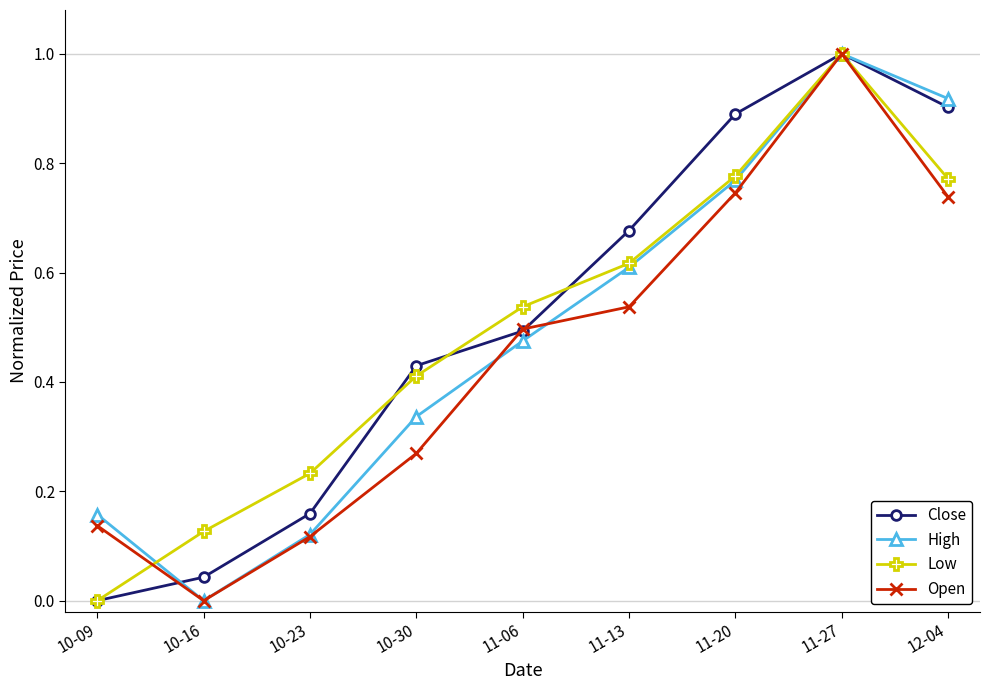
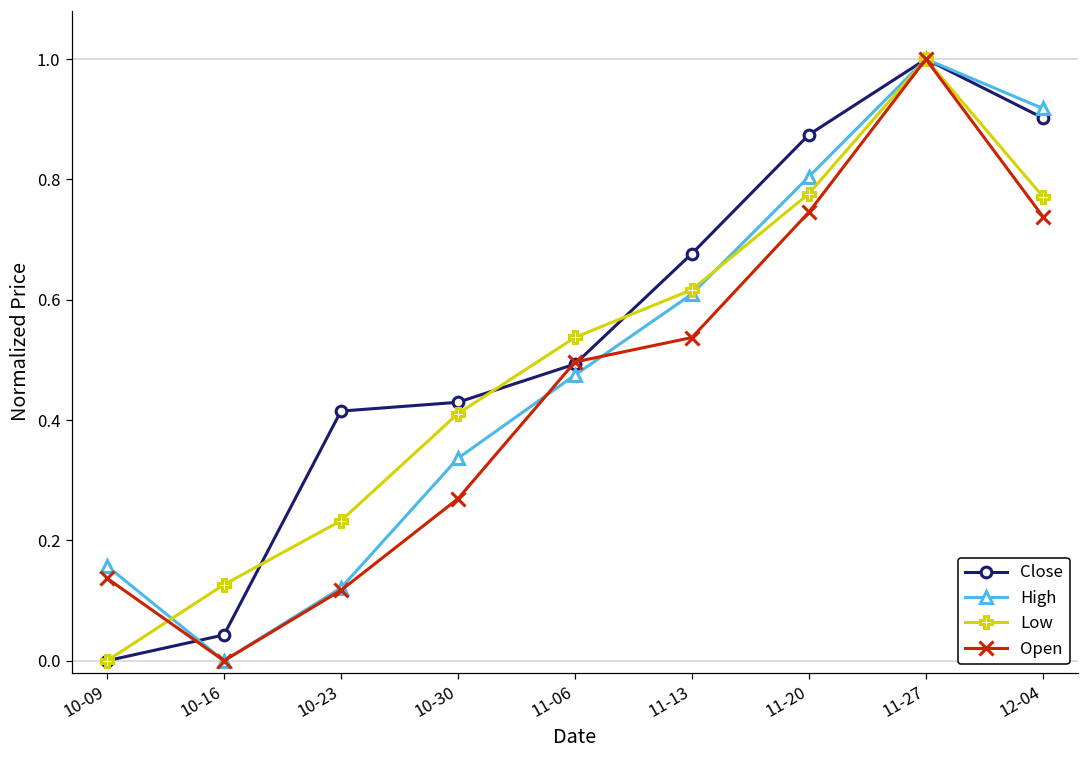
  {
    "Close": {
      "10-16": 0.04,
-     "10-23": 0.16,
+     "10-23": 0.41,
      "10-30": 0.43,
      "11-13": 0.68,
-     "11-20": 0.89,
+     "11-20": 0.87,
      "12-04": 0.90
    },
    "High": {
      "10-09": 0.16,
      "10-30": 0.34,
      "11-06": 0.47,
      "11-13": 0.61,
-     "11-20": 0.77,
+     "11-20": 0.80,
      "12-04": 0.92
    },
    "Low": {
      "10-16": 0.13,
      "10-23": 0.23,
      "10-30": 0.41,
      "11-06": 0.54,
      "11-13": 0.62,
      "11-20": 0.78,
      "12-04": 0.77
    },
    "Open": {
      "10-09": 0.14,
      "10-30": 0.27,
      "11-13": 0.54,
      "11-20": 0.75,
      "12-04": 0.74
    }
  }
